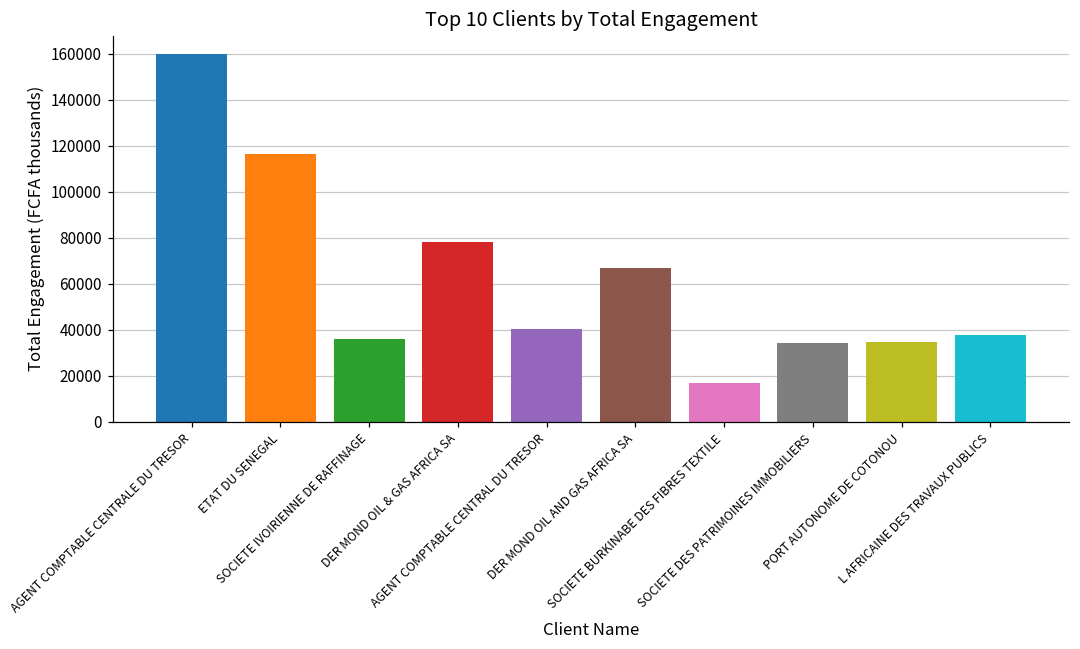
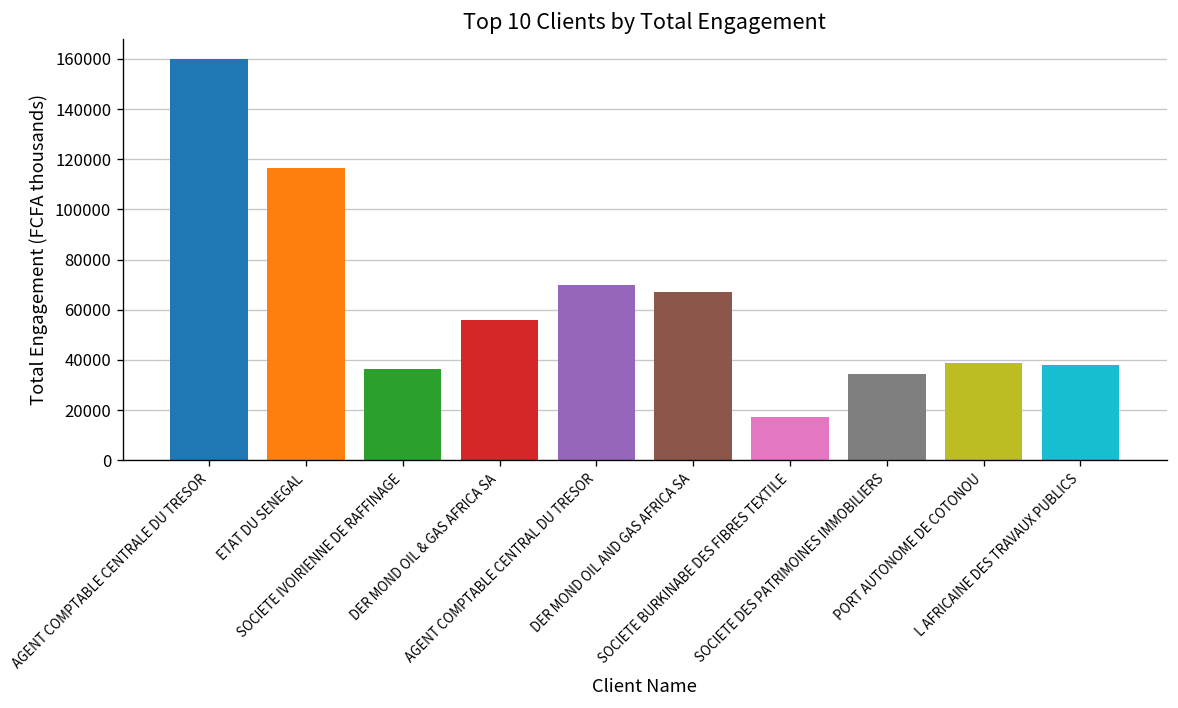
  {
    "AGENT COMPTABLE CENTRALE DU TRESOR": 160000,
    "ETAT DU SENEGAL": 116000,
    "SOCIETE IVOIRIENNE DE RAFFINAGE": 36000,
-   "DER MOND OIL & GAS AFRICA SA": 78000,
-   "AGENT COMPTABLE CENTRAL DU TRESOR": 41000,
+   "DER MOND OIL & GAS AFRICA SA": 56000,
+   "AGENT COMPTABLE CENTRAL DU TRESOR": 70000,
    "DER MOND OIL AND GAS AFRICA SA": 67000,
    "SOCIETE BURKINABE DES FIBRES TEXTILE": 17000,
    "SOCIETE DES PATRIMOINES IMMOBILIERS": 34000,
-   "PORT AUTONOME DE COTONOU": 35000,
+   "PORT AUTONOME DE COTONOU": 39000,
    "L AFRICAINE DES TRAVAUX PUBLICS": 38000
  }
